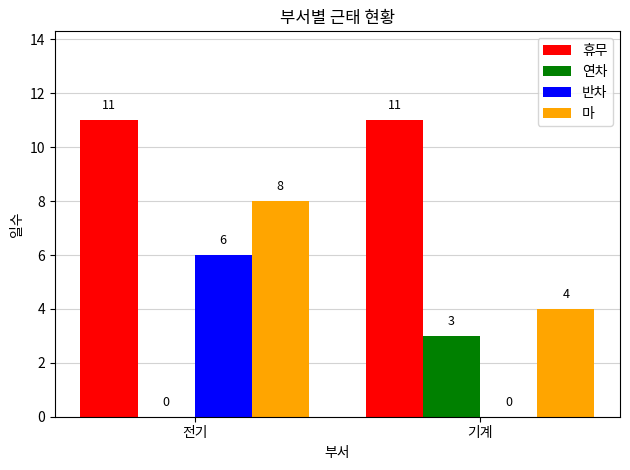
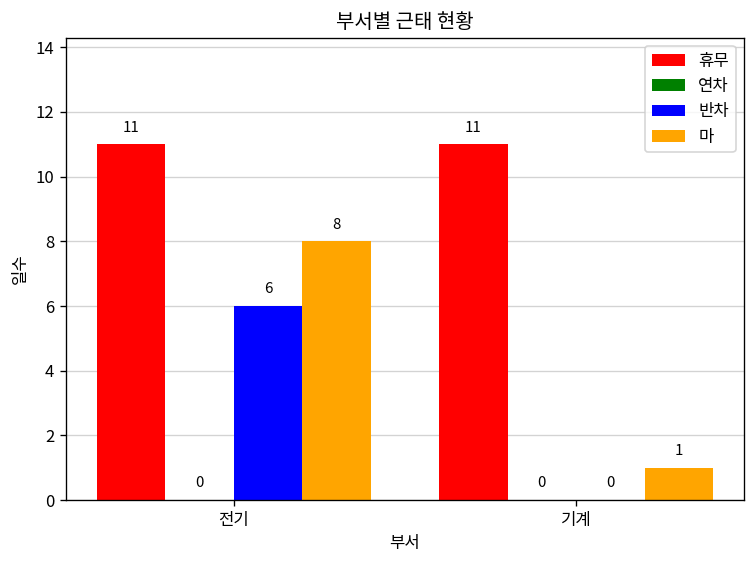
  {
    "휴무": {
      "전기": 11,
      "기계": 11
    },
    "연차": {
      "전기": 0,
-     "기계": 3
+     "기계": 0
    },
    "반차": {
      "전기": 6,
      "기계": 0
    },
    "마": {
      "전기": 8,
-     "기계": 4
+     "기계": 1
    }
  }
